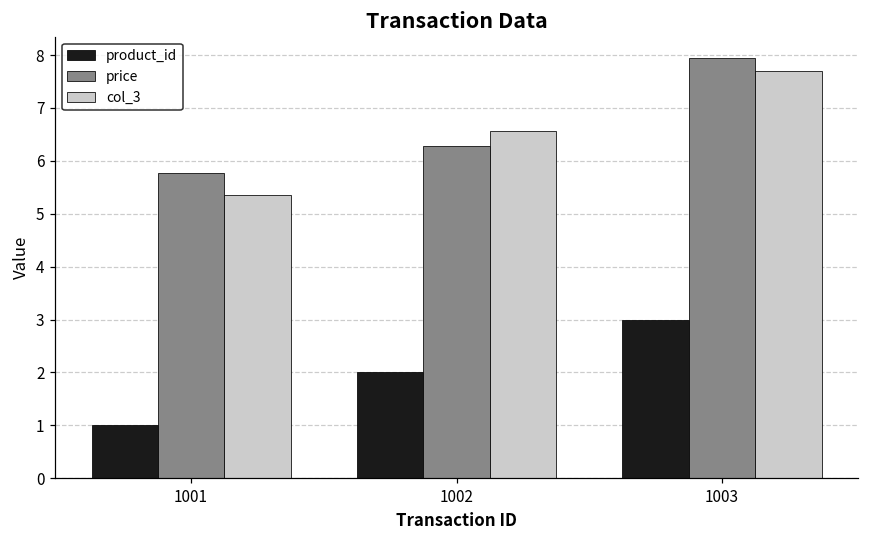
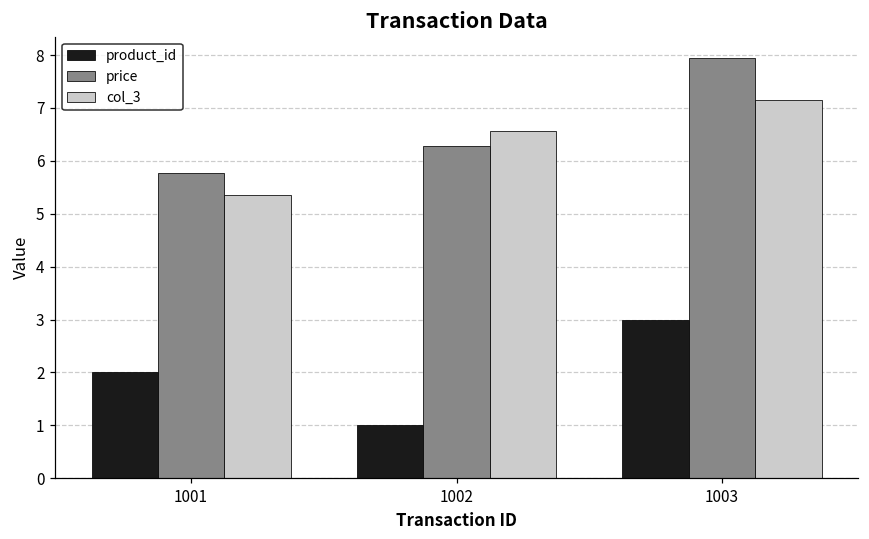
  {
    "product_id": {
-     "1001": 1,
-     "1002": 2,
+     "1001": 2,
+     "1002": 1,
      "1003": 3
    },
    "price": {
      "1001": 5.8,
      "1002": 6.3,
      "1003": 8.0
    },
    "col_3": {
      "1001": 5.4,
      "1002": 6.6,
-     "1003": 7.7
+     "1003": 7.2
    }
  }
